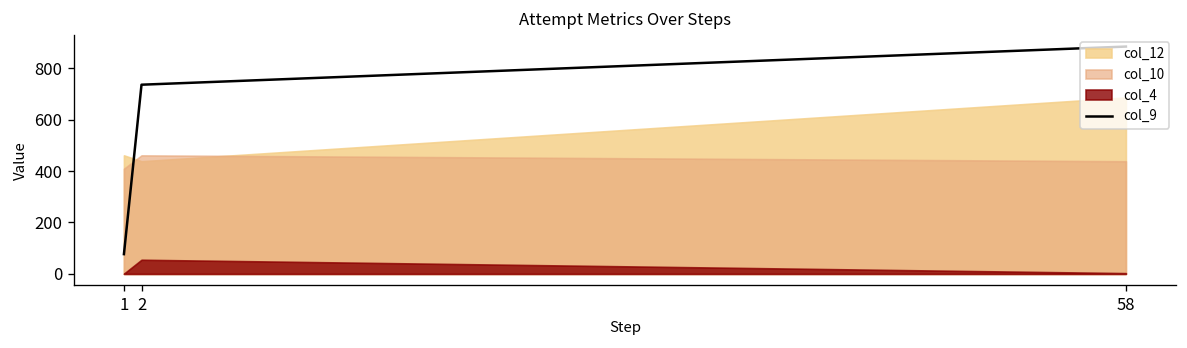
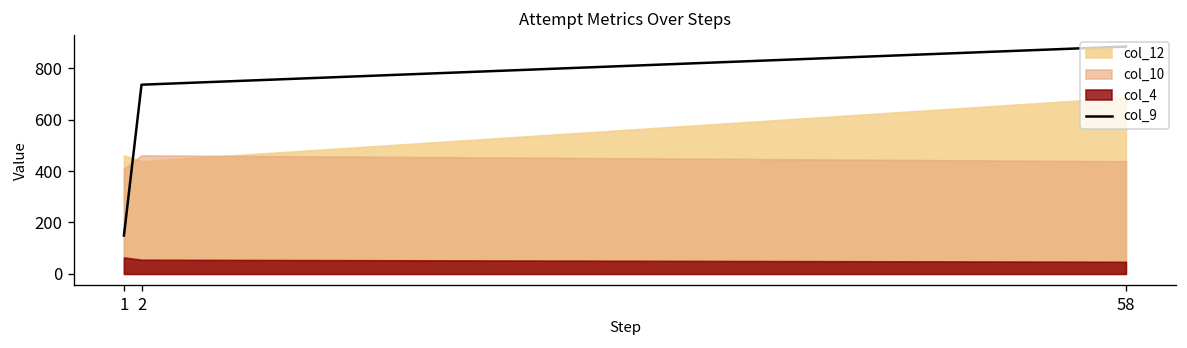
  {
    "col_9": {
-     "1": 80,
+     "1": 150,
      "2": 740
    },
    "col_4": {
-     "1": 0,
+     "1": 60,
      "2": 60,
-     "58": 0
+     "58": 50
    }
  }
